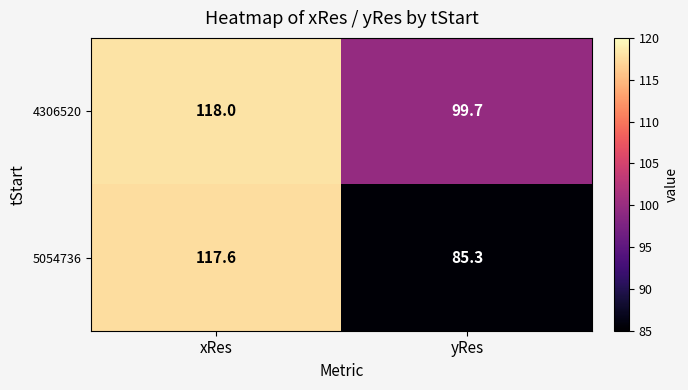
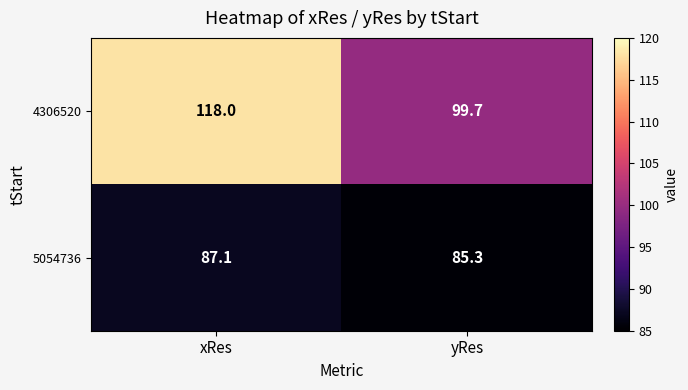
  {
    "4306520": {
      "xRes": 118.0,
      "yRes": 99.7
    },
    "5054736": {
-     "xRes": 117.6,
+     "xRes": 87.1,
      "yRes": 85.3
    }
  }
